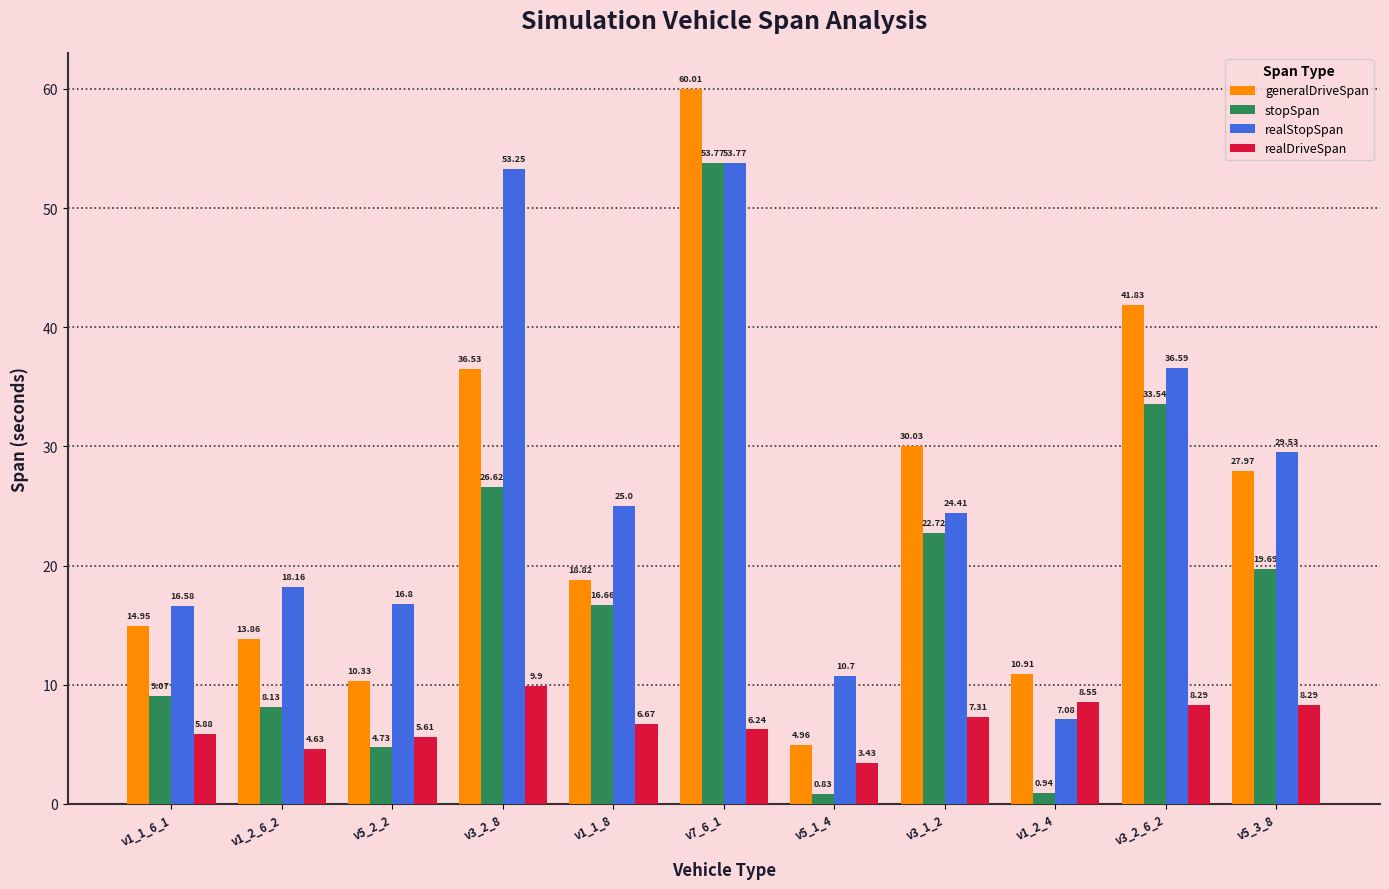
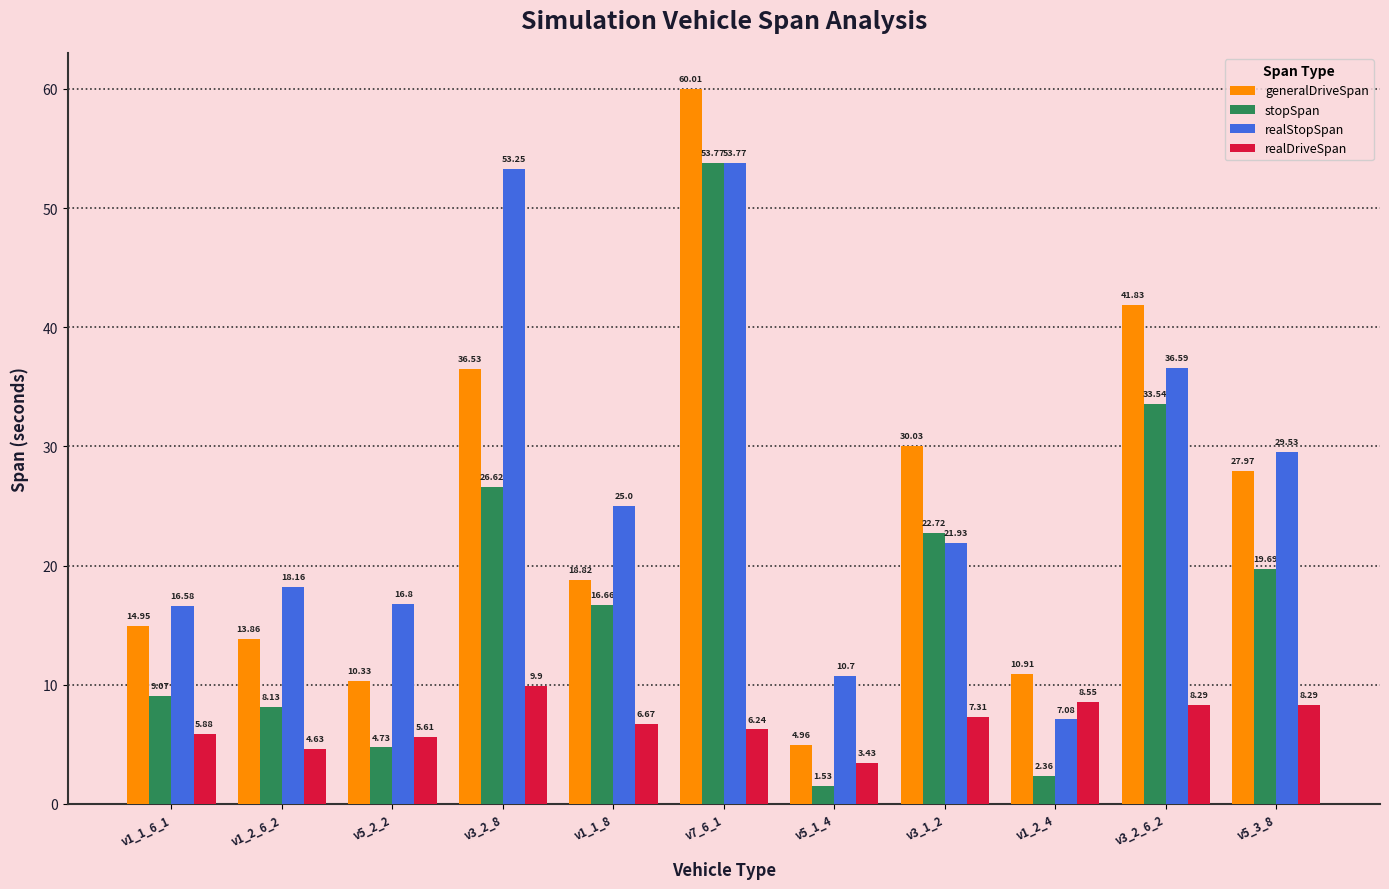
  {
    "generalDriveSpan": {
      "v1_1_6_1": 14.95,
      "v1_2_6_2": 13.86,
      "v5_2_2": 10.33,
      "v3_2_8": 36.53,
      "v1_1_8": 18.82,
      "v7_6_1": 60.01,
      "v5_1_4": 4.96,
      "v3_1_2": 30.03,
      "v1_2_4": 10.91,
      "v3_2_6_2": 41.83,
      "v5_3_8": 27.97
    },
    "stopSpan": {
      "v1_1_6_1": 9.07,
      "v1_2_6_2": 8.13,
      "v5_2_2": 4.73,
      "v3_2_8": 26.62,
      "v1_1_8": 16.66,
      "v7_6_1": 53.77,
-     "v5_1_4": 0.83,
+     "v5_1_4": 1.53,
      "v3_1_2": 22.72,
-     "v1_2_4": 0.94,
+     "v1_2_4": 2.36,
      "v3_2_6_2": 33.54,
      "v5_3_8": 19.69
    },
    "realStopSpan": {
      "v1_1_6_1": 16.58,
      "v1_2_6_2": 18.16,
      "v5_2_2": 16.8,
      "v3_2_8": 53.25,
      "v1_1_8": 25.0,
      "v7_6_1": 53.77,
      "v5_1_4": 10.7,
-     "v3_1_2": 24.41,
+     "v3_1_2": 21.93,
      "v1_2_4": 7.08,
      "v3_2_6_2": 36.59,
      "v5_3_8": 29.53
    },
    "realDriveSpan": {
      "v1_1_6_1": 5.88,
      "v1_2_6_2": 4.63,
      "v5_2_2": 5.61,
      "v3_2_8": 9.9,
      "v1_1_8": 6.67,
      "v7_6_1": 6.24,
      "v5_1_4": 3.43,
      "v3_1_2": 7.31,
      "v1_2_4": 8.55,
      "v3_2_6_2": 8.29,
      "v5_3_8": 8.29
    }
  }
